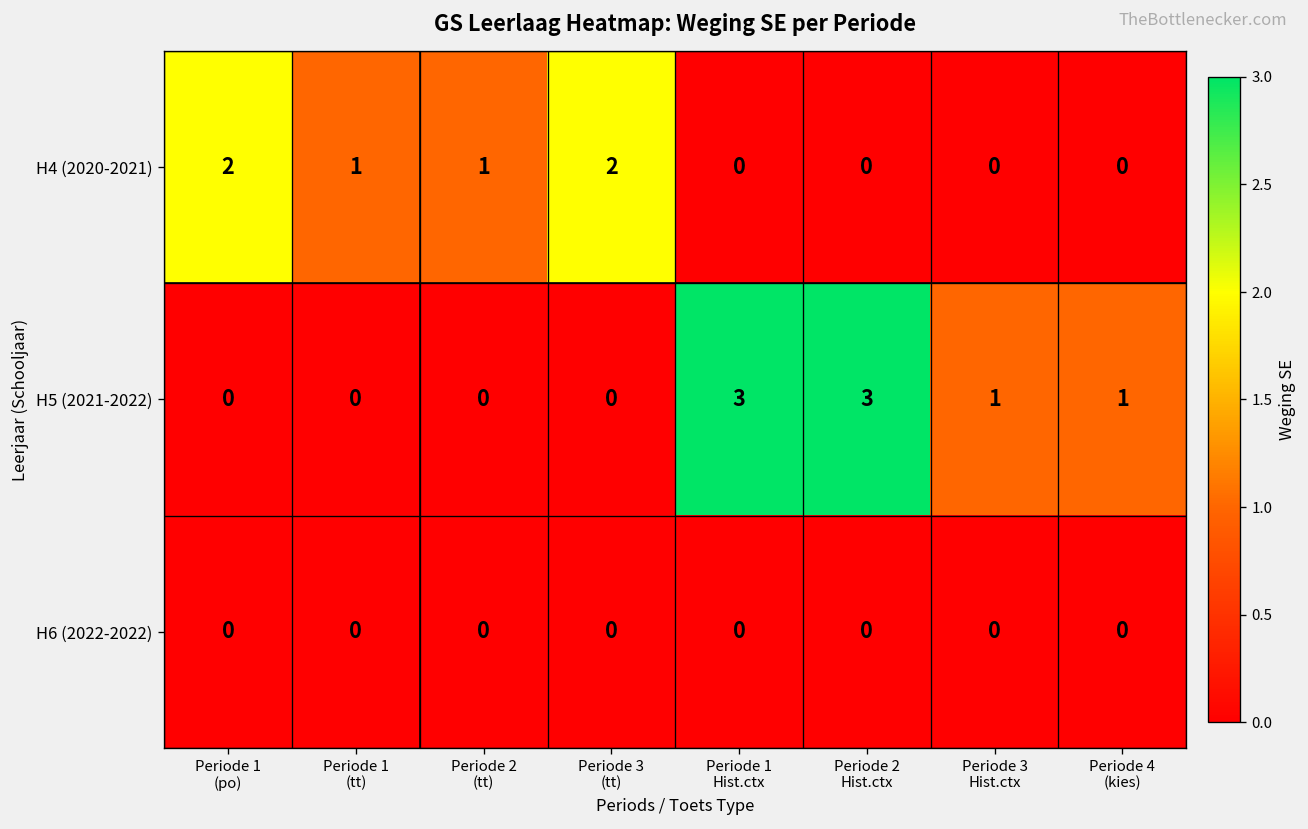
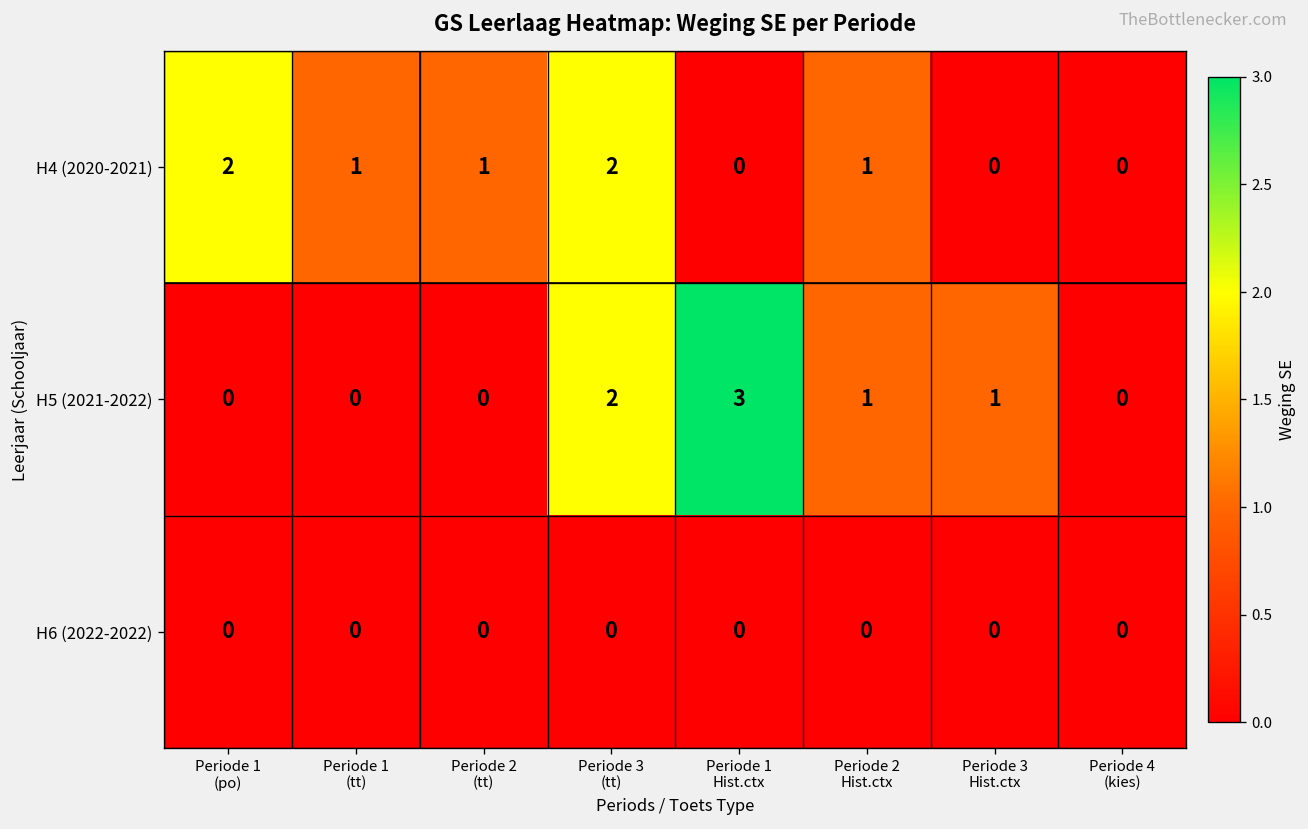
  {
    "H4 (2020-2021)": {
      "Periode 1 (po)": 2,
      "Periode 1 (tt)": 1,
      "Periode 2 (tt)": 1,
      "Periode 3 (tt)": 2,
      "Periode 1 Hist.ctx": 0,
-     "Periode 2 Hist.ctx": 0,
+     "Periode 2 Hist.ctx": 1,
      "Periode 3 Hist.ctx": 0,
      "Periode 4 (kies)": 0
    },
    "H5 (2021-2022)": {
      "Periode 1 (po)": 0,
      "Periode 1 (tt)": 0,
      "Periode 2 (tt)": 0,
-     "Periode 3 (tt)": 0,
+     "Periode 3 (tt)": 2,
      "Periode 1 Hist.ctx": 3,
-     "Periode 2 Hist.ctx": 3,
+     "Periode 2 Hist.ctx": 1,
      "Periode 3 Hist.ctx": 1,
-     "Periode 4 (kies)": 1
+     "Periode 4 (kies)": 0
    },
    "H6 (2022-2022)": {
      "Periode 1 (po)": 0,
      "Periode 1 (tt)": 0,
      "Periode 2 (tt)": 0,
      "Periode 3 (tt)": 0,
      "Periode 1 Hist.ctx": 0,
      "Periode 2 Hist.ctx": 0,
      "Periode 3 Hist.ctx": 0,
      "Periode 4 (kies)": 0
    }
  }
